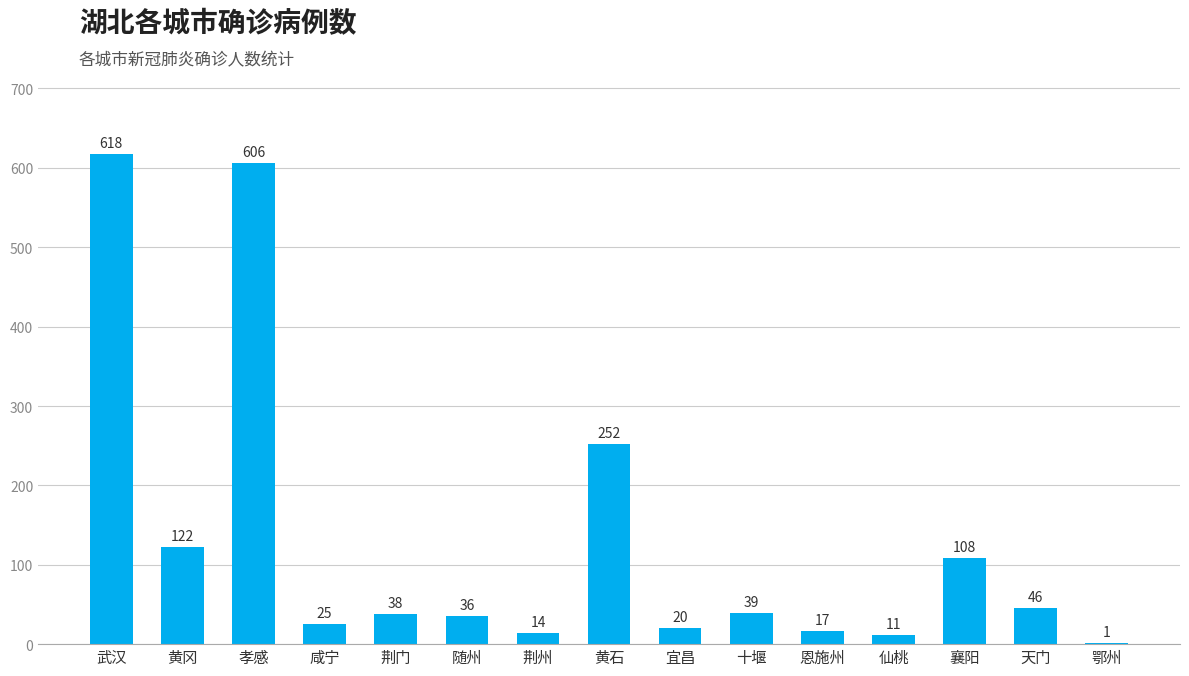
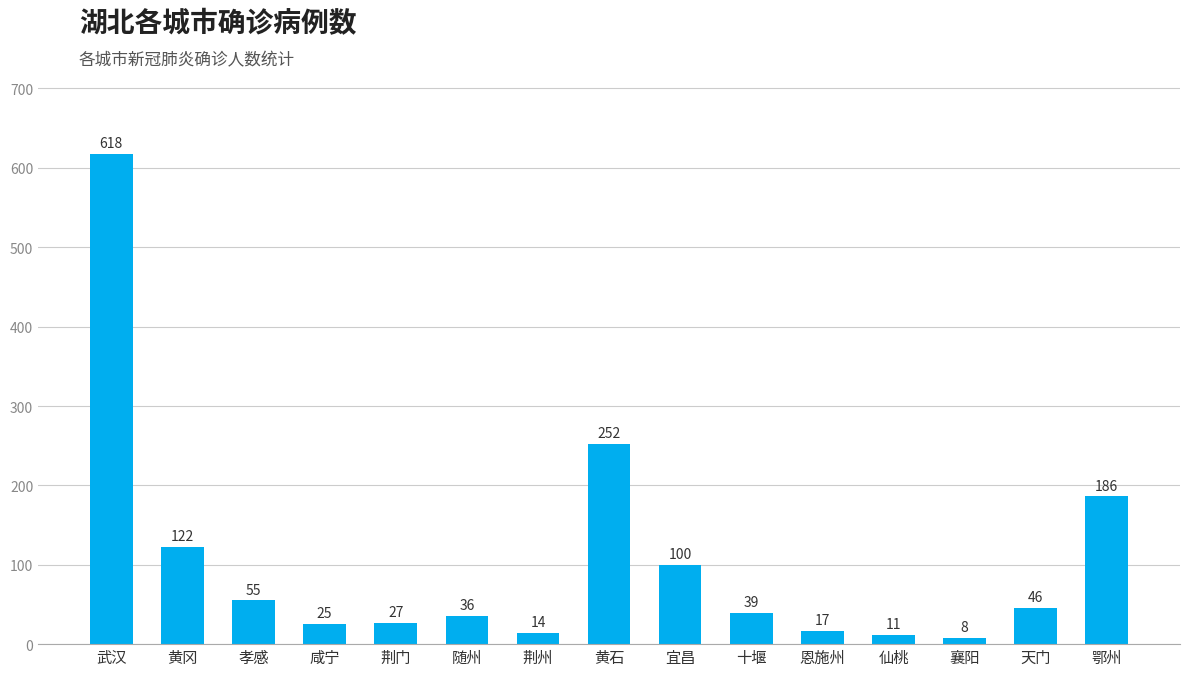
  {
    "武汉": 618,
    "黄冈": 122,
-   "孝感": 606,
+   "孝感": 55,
    "咸宁": 25,
-   "荆门": 38,
+   "荆门": 27,
    "随州": 36,
    "荆州": 14,
    "黄石": 252,
-   "宜昌": 20,
+   "宜昌": 100,
    "十堰": 39,
    "恩施州": 17,
    "仙桃": 11,
-   "襄阳": 108,
+   "襄阳": 8,
    "天门": 46,
-   "鄂州": 1
+   "鄂州": 186
  }
